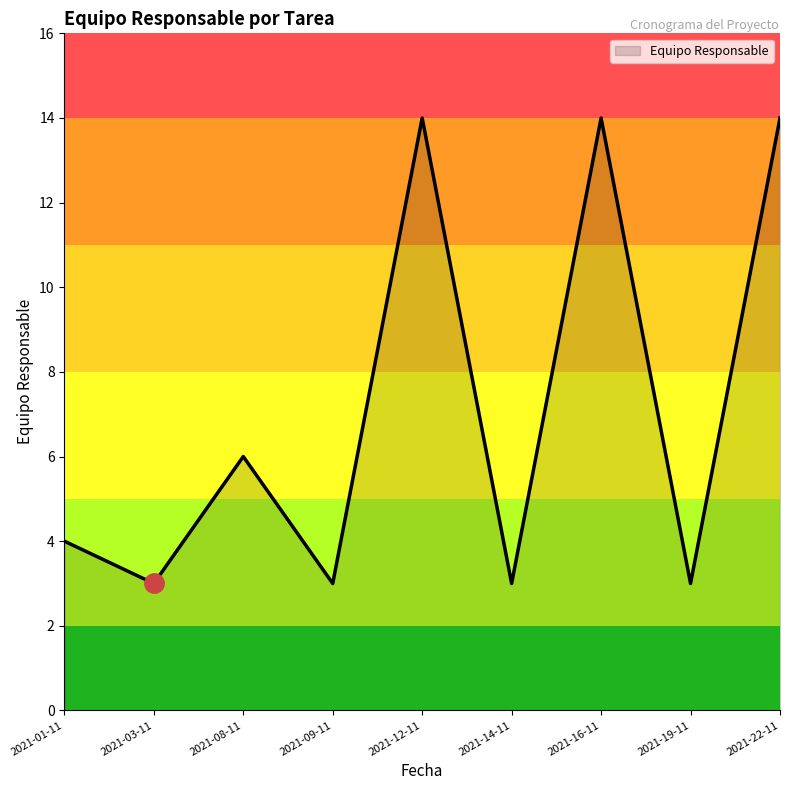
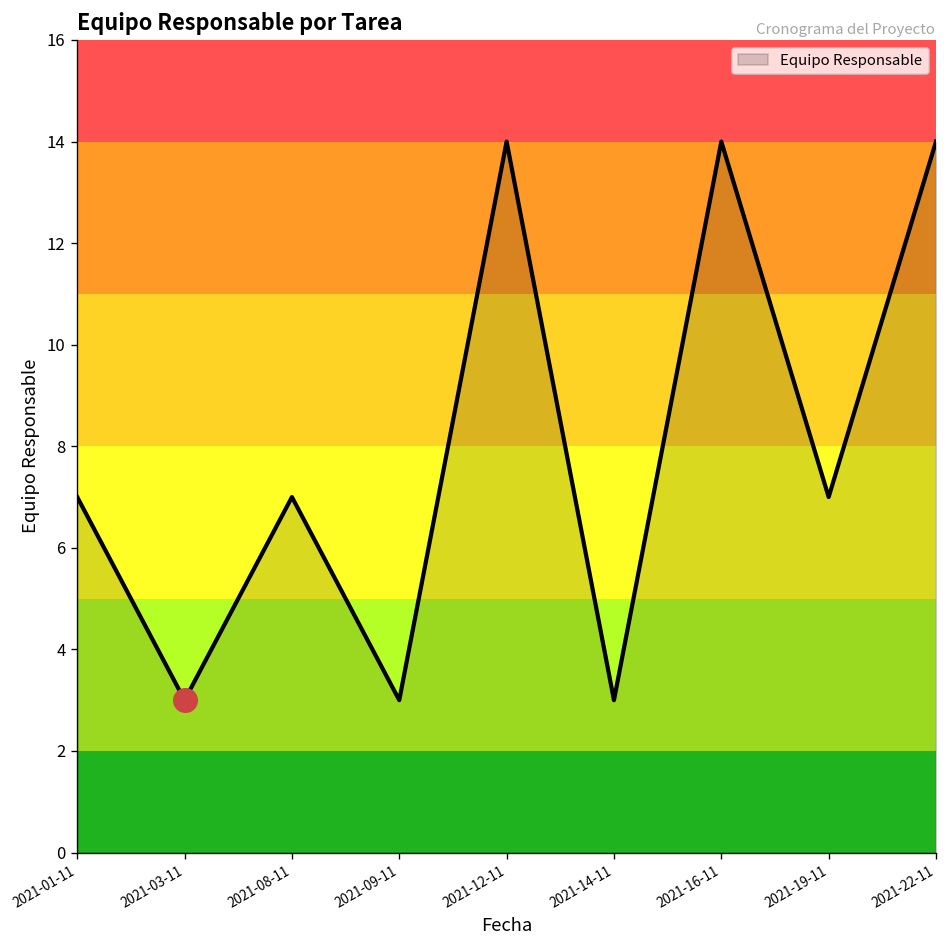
  {
    "Equipo Responsable": {
-     "2021-01-11": 4,
-     "2021-08-11": 6,
+     "2021-01-11": 7,
+     "2021-08-11": 7,
      "2021-09-11": 3,
      "2021-12-11": 14,
      "2021-14-11": 3,
      "2021-16-11": 14,
-     "2021-19-11": 3,
+     "2021-19-11": 7,
      "2021-22-11": 14
    }
  }
